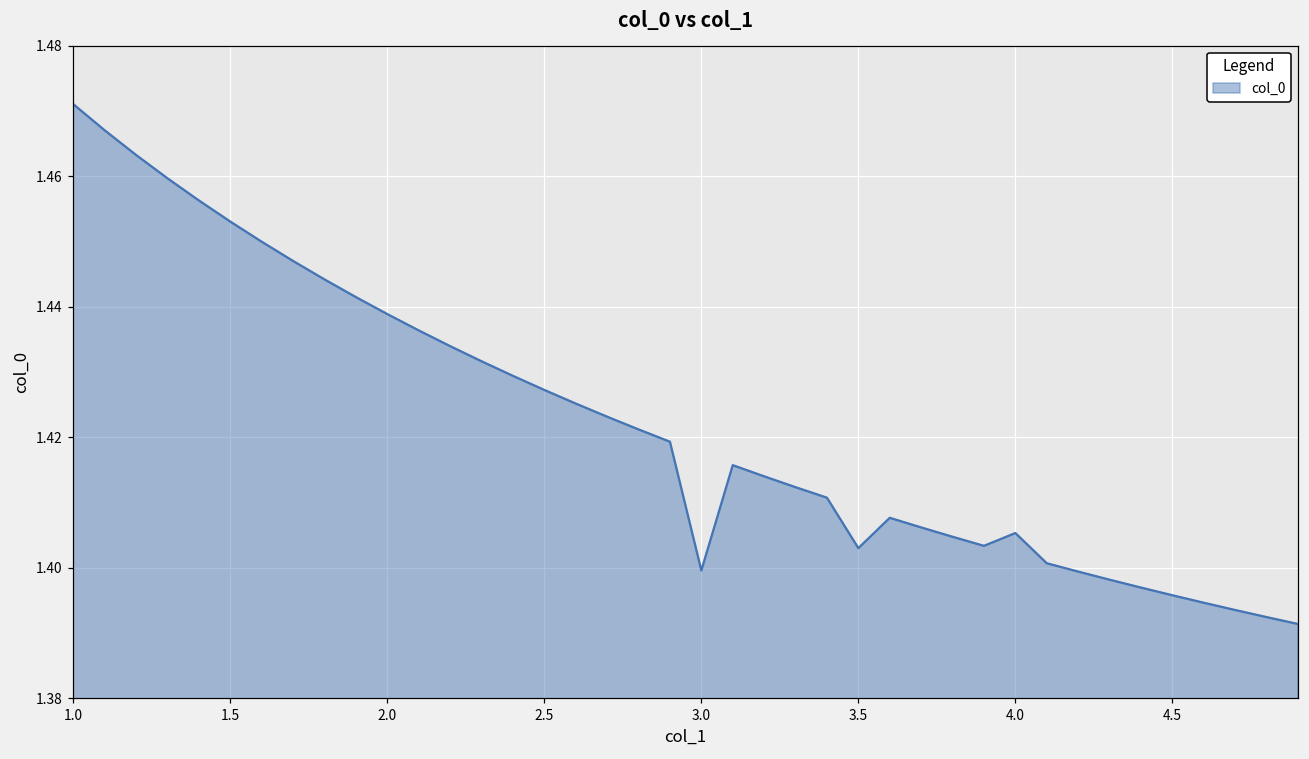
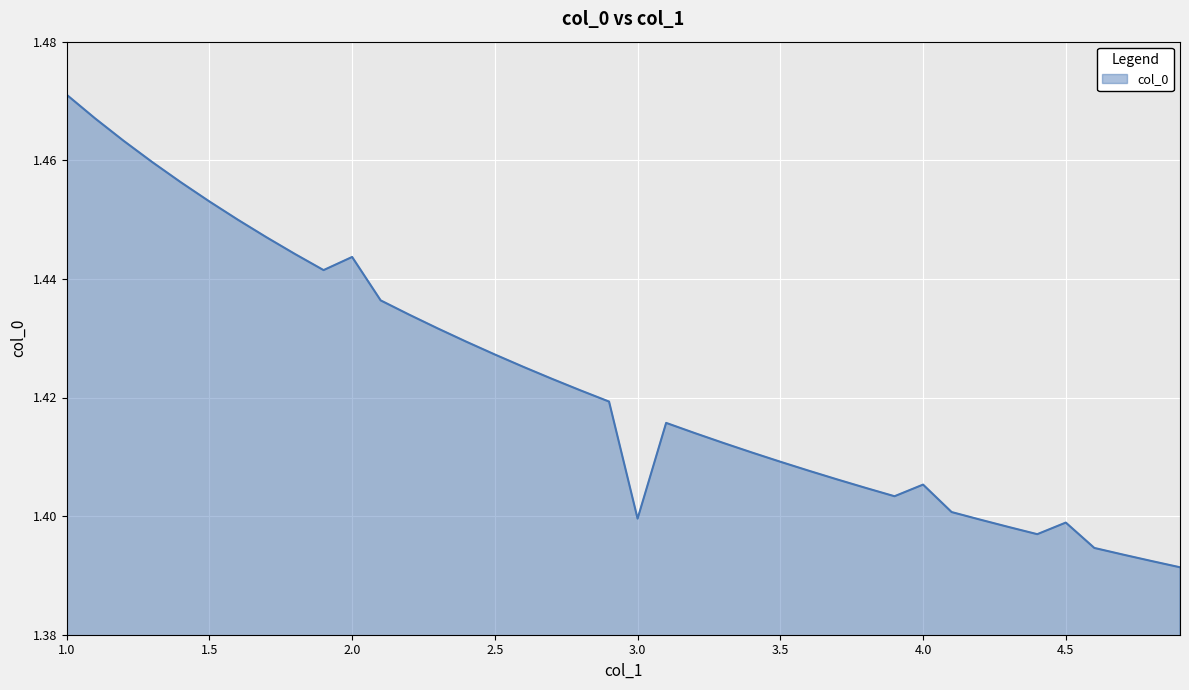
  {
    "1.0": 1.471,
    "1.5": 1.453,
-   "2.0": 1.439,
+   "2.0": 1.444,
    "2.5": 1.427,
    "3.0": 1.400,
-   "3.5": 1.403,
+   "3.5": 1.409,
    "4.0": 1.405,
-   "4.5": 1.396
+   "4.5": 1.399
  }
